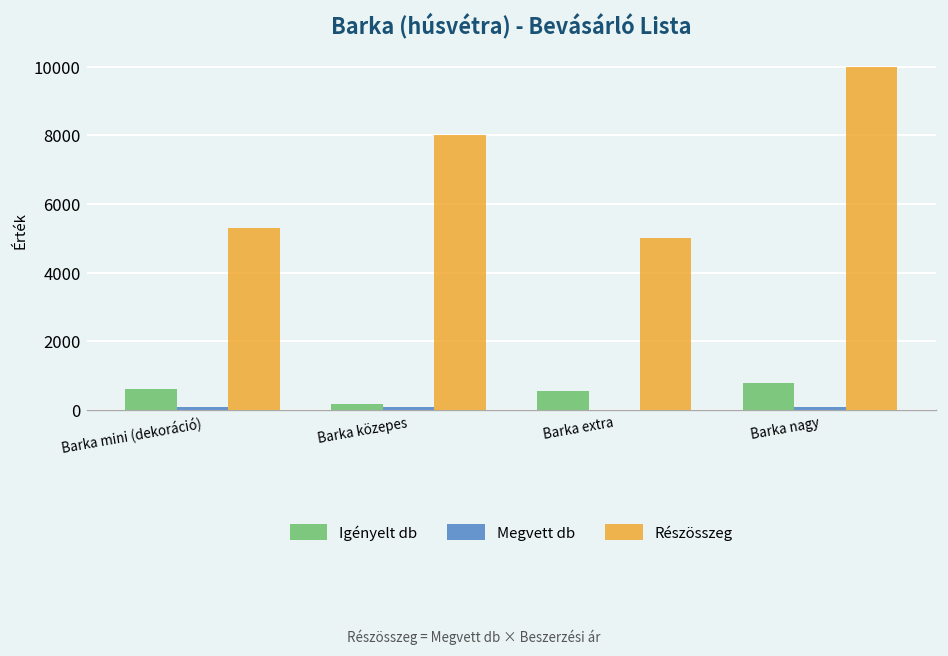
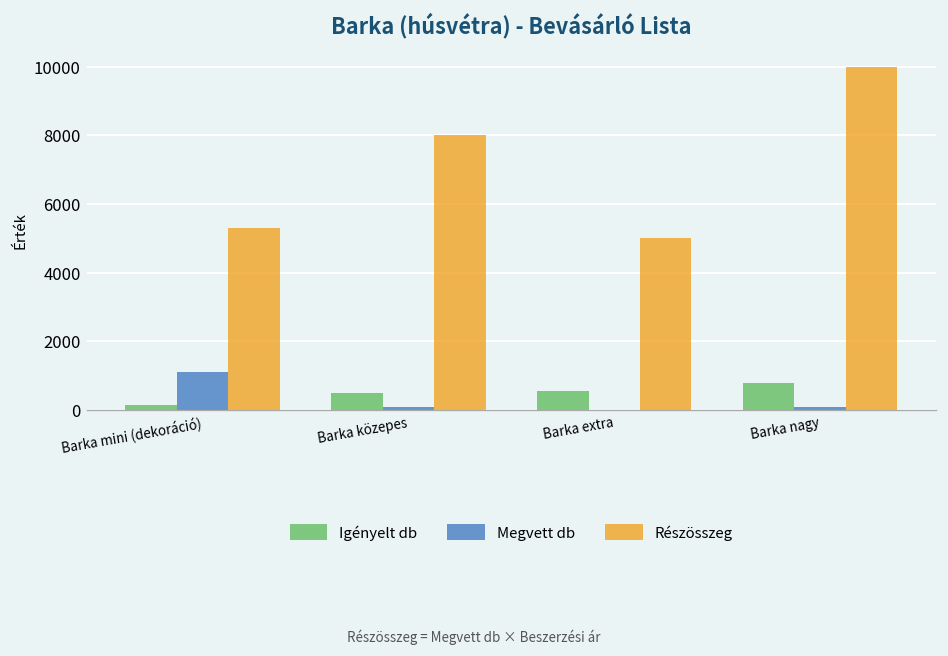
  {
    "Igényelt db": {
-     "Barka mini (dekoráció)": 600,
-     "Barka közepes": 200,
+     "Barka mini (dekoráció)": 200,
+     "Barka közepes": 500,
      "Barka extra": 600,
      "Barka nagy": 800
    },
    "Megvett db": {
-     "Barka mini (dekoráció)": 100,
+     "Barka mini (dekoráció)": 1100,
      "Barka közepes": 100,
      "Barka nagy": 100
    },
    "Részösszeg": {
      "Barka mini (dekoráció)": 5300,
      "Barka közepes": 8000,
      "Barka extra": 5000,
      "Barka nagy": 10000
    }
  }
